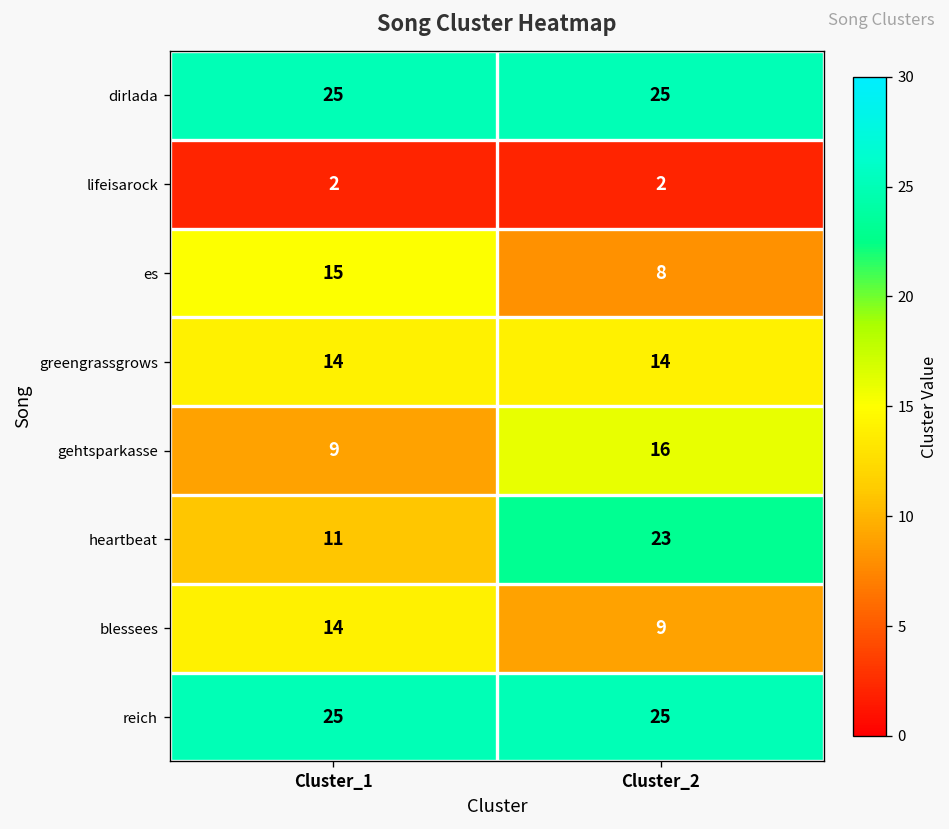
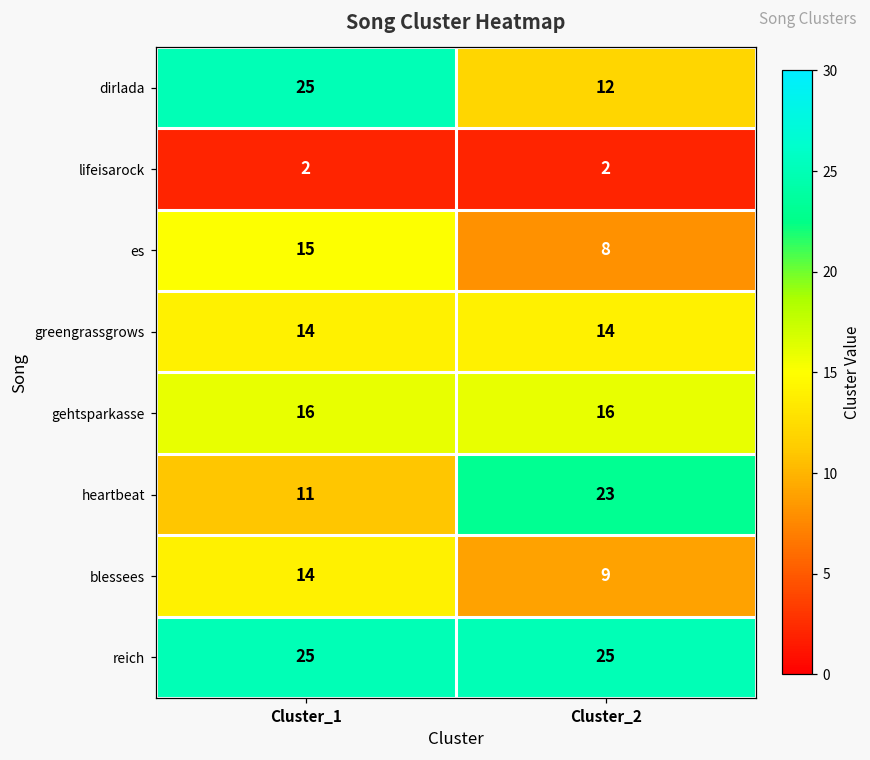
  {
    "dirlada": {
      "Cluster_1": 25,
-     "Cluster_2": 25
+     "Cluster_2": 12
    },
    "lifeisarock": {
      "Cluster_1": 2,
      "Cluster_2": 2
    },
    "es": {
      "Cluster_1": 15,
      "Cluster_2": 8
    },
    "greengrassgrows": {
      "Cluster_1": 14,
      "Cluster_2": 14
    },
    "gehtsparkasse": {
-     "Cluster_1": 9,
+     "Cluster_1": 16,
      "Cluster_2": 16
    },
    "heartbeat": {
      "Cluster_1": 11,
      "Cluster_2": 23
    },
    "blessees": {
      "Cluster_1": 14,
      "Cluster_2": 9
    },
    "reich": {
      "Cluster_1": 25,
      "Cluster_2": 25
    }
  }
